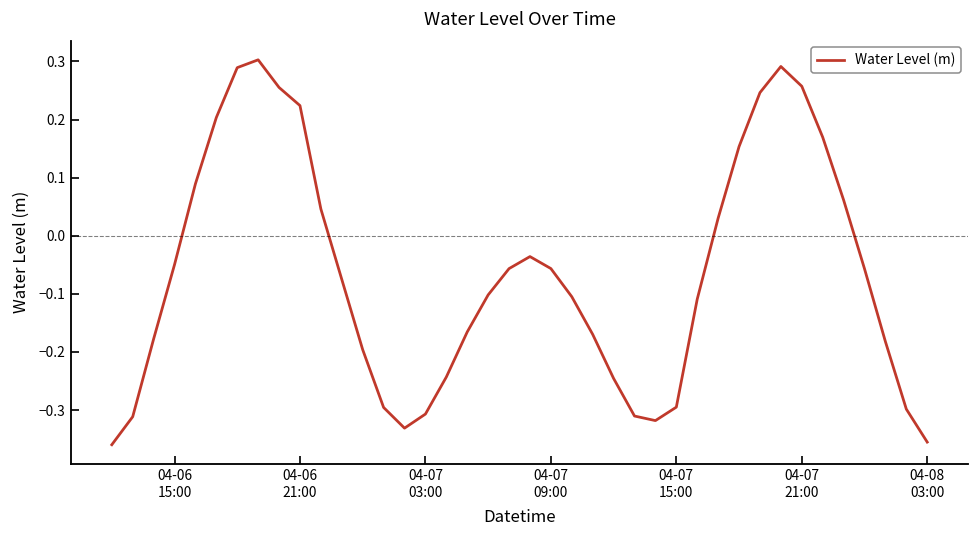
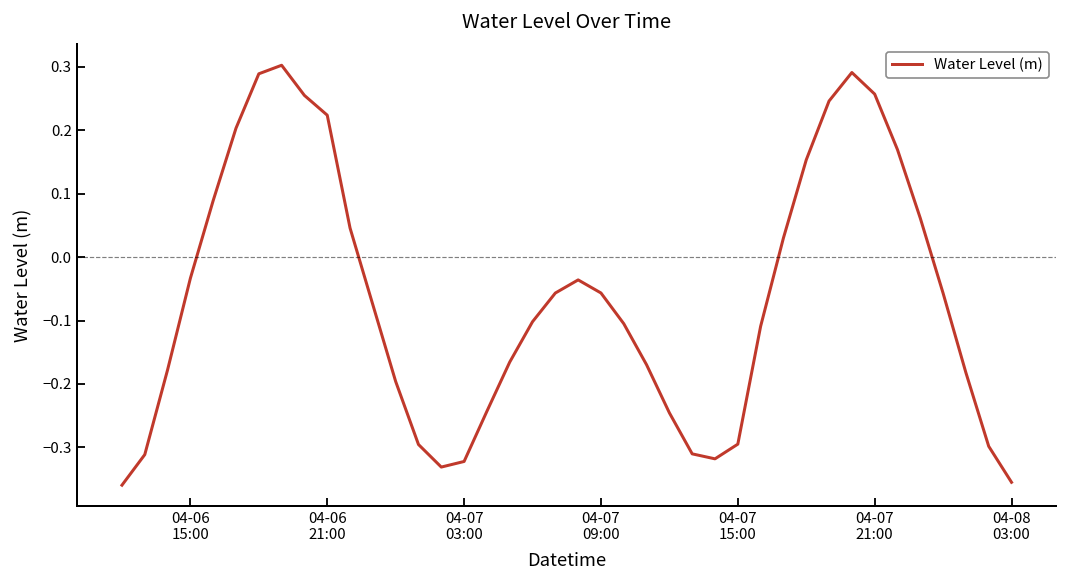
  {
-   "04-06 15:00": -0.05,
+   "04-06 15:00": -0.03,
    "04-06 21:00": 0.22,
-   "04-07 03:00": -0.31,
+   "04-07 03:00": -0.32,
    "04-07 09:00": -0.06,
    "04-07 15:00": -0.29,
    "04-07 21:00": 0.26,
    "04-08 03:00": -0.36
  }
